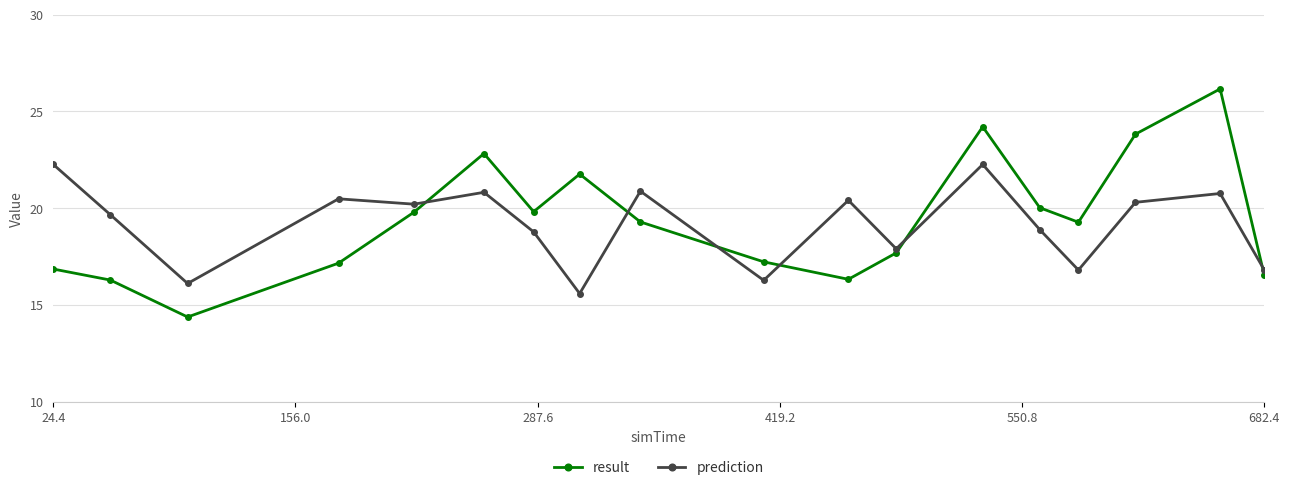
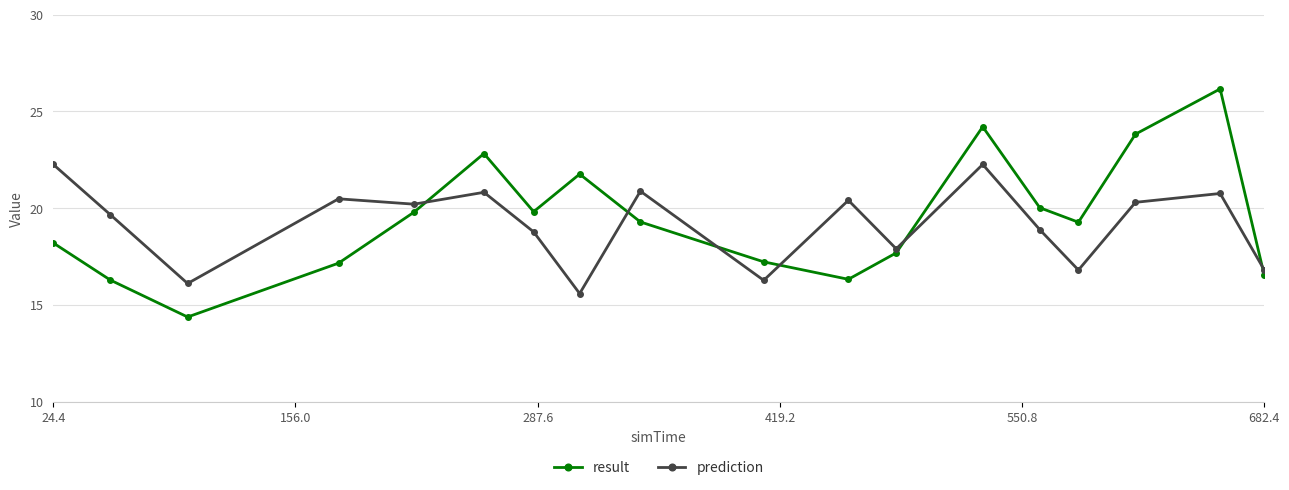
  {
    "result": {
-     "24.4": 16.9,
+     "24.4": 18.2,
      "682.4": 16.5
    },
    "prediction": {
      "24.4": 22.3,
      "682.4": 16.8
    }
  }
